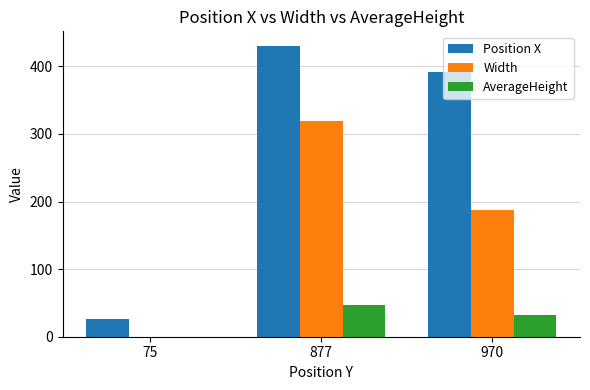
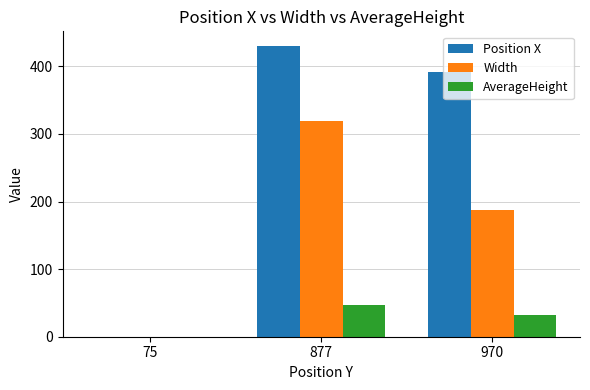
  {
    "Position X": {
-     "75": 30,
+     "75": 0,
      "877": 430
    },
    "Width": {
      "75": 0,
      "877": 320,
      "970": 190
    },
    "AverageHeight": {
      "75": 0,
      "877": 50,
      "970": 30
    }
  }
